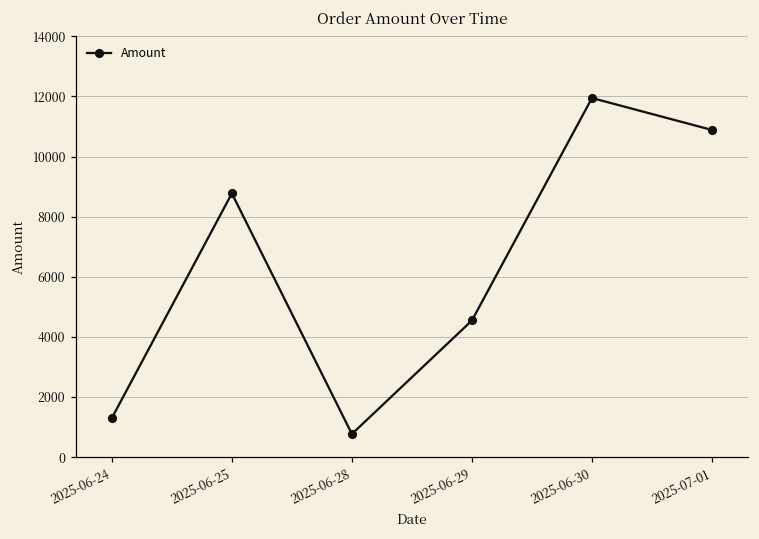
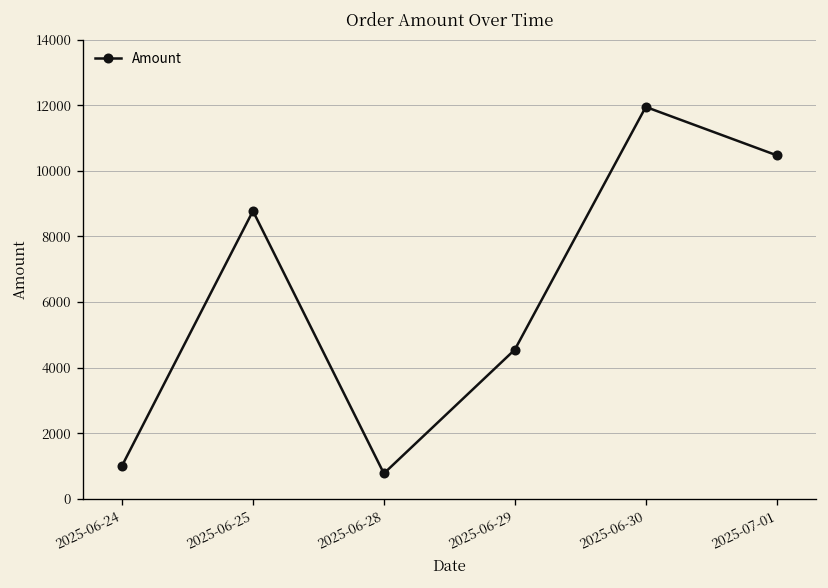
  {
-   "2025-06-24": 1300,
+   "2025-06-24": 1000,
    "2025-06-25": 8800,
    "2025-06-28": 800,
    "2025-06-29": 4500,
    "2025-06-30": 11900,
-   "2025-07-01": 10900
+   "2025-07-01": 10500
  }
